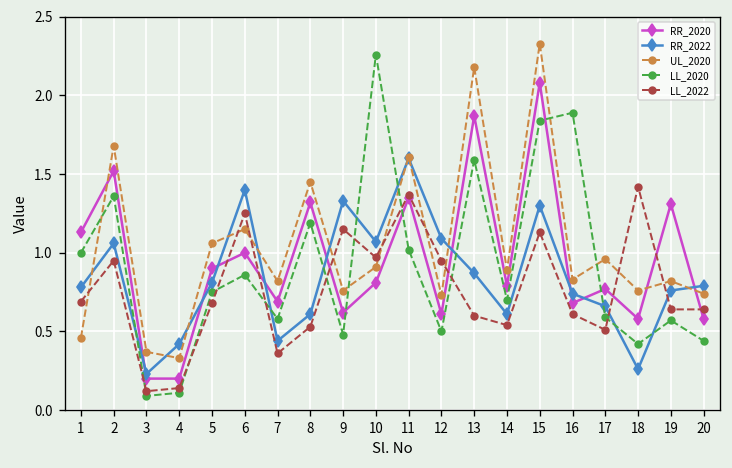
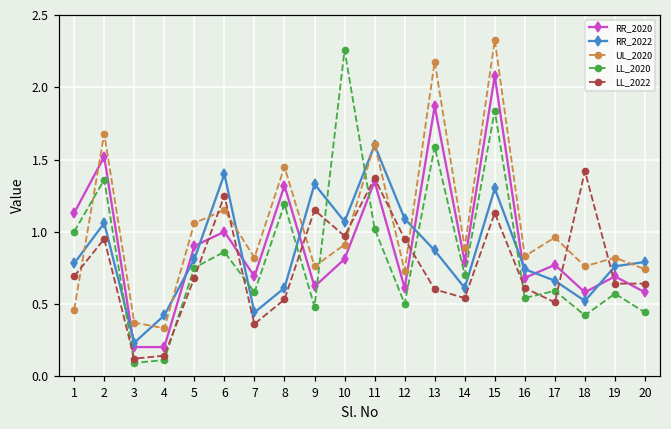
  {
    "RR_2020": {
      "1": 1.13,
      "2": 1.52,
      "3": 0.20,
      "4": 0.20,
      "5": 0.90,
      "6": 1.00,
      "7": 0.69,
      "8": 1.32,
      "9": 0.62,
      "10": 0.81,
      "11": 1.35,
      "12": 0.61,
      "13": 1.87,
      "14": 0.79,
      "15": 2.08,
      "16": 0.68,
      "17": 0.77,
      "18": 0.58,
-     "19": 1.31,
+     "19": 0.69,
      "20": 0.58
    },
    "RR_2022": {
      "1": 0.78,
      "2": 1.06,
      "3": 0.23,
      "4": 0.42,
      "5": 0.81,
      "6": 1.40,
      "7": 0.44,
      "8": 0.61,
      "9": 1.33,
      "10": 1.07,
      "12": 1.09,
      "13": 0.87,
      "14": 0.61,
      "15": 1.30,
      "16": 0.74,
      "17": 0.66,
-     "18": 0.26,
+     "18": 0.52,
      "19": 0.76,
      "20": 0.79
    },
    "UL_2020": {
      "1": 0.46,
      "2": 1.68,
      "3": 0.37,
      "4": 0.33,
      "5": 1.06,
      "6": 1.15,
      "7": 0.82,
      "8": 1.45,
      "9": 0.76,
      "10": 0.91,
      "12": 0.73,
      "13": 2.18,
      "14": 0.89,
      "15": 2.33,
      "16": 0.83,
      "17": 0.96,
      "18": 0.76,
      "19": 0.82,
      "20": 0.74
    },
    "LL_2020": {
      "1": 1.00,
      "2": 1.36,
      "3": 0.09,
      "4": 0.11,
      "5": 0.75,
      "6": 0.86,
      "7": 0.58,
      "8": 1.19,
      "9": 0.48,
      "10": 2.26,
      "11": 1.02,
      "12": 0.50,
      "13": 1.59,
      "14": 0.70,
      "15": 1.84,
-     "16": 1.89,
+     "16": 0.54,
      "17": 0.59,
      "18": 0.42,
      "19": 0.57,
      "20": 0.44
    },
    "LL_2022": {
      "1": 0.69,
      "2": 0.95,
      "3": 0.12,
      "4": 0.14,
      "5": 0.68,
      "6": 1.25,
      "7": 0.36,
      "8": 0.53,
      "9": 1.15,
      "10": 0.97,
      "11": 1.37,
      "12": 0.95,
      "13": 0.60,
      "14": 0.54,
      "15": 1.13,
      "16": 0.61,
      "17": 0.51,
      "18": 1.42,
      "19": 0.64,
      "20": 0.64
    }
  }
